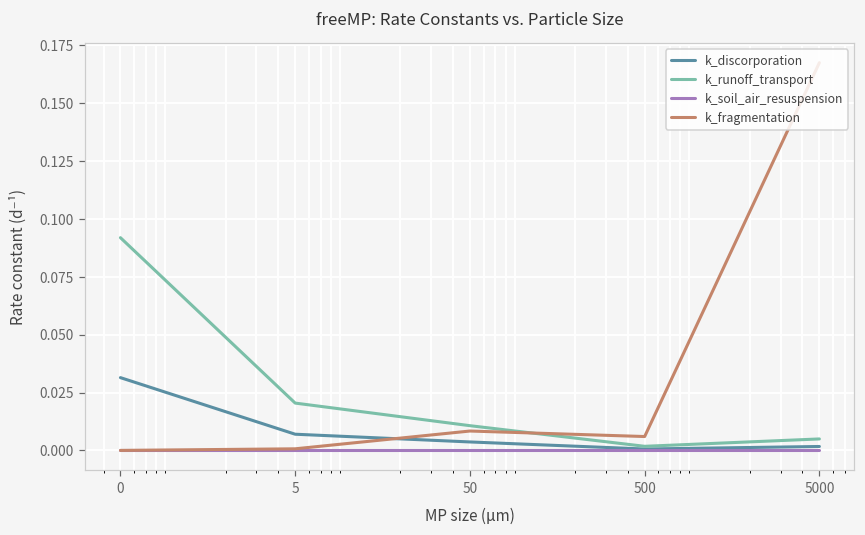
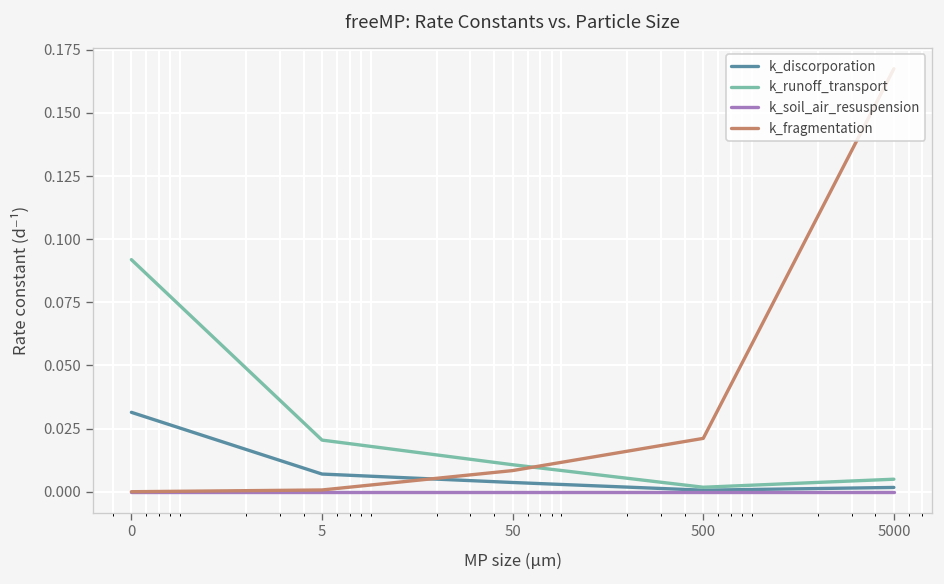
  {
    "k_soil_air_resuspension": {
      "50": 0.000,
      "5000": 0.000
    },
    "k_fragmentation": {
      "50": 0.008,
-     "500": 0.006
+     "500": 0.021
    }
  }
